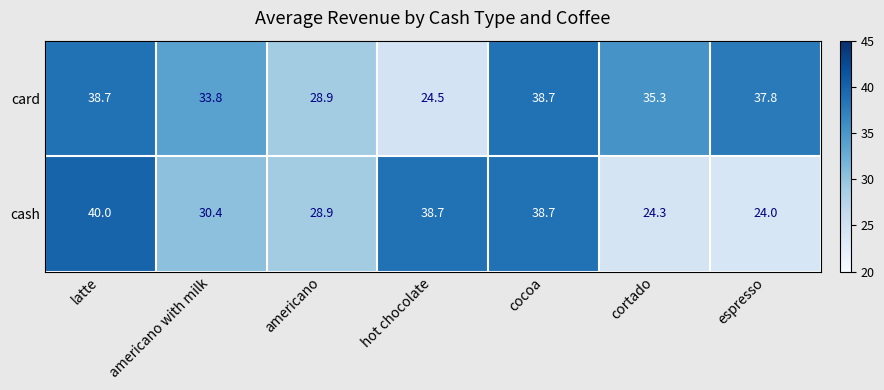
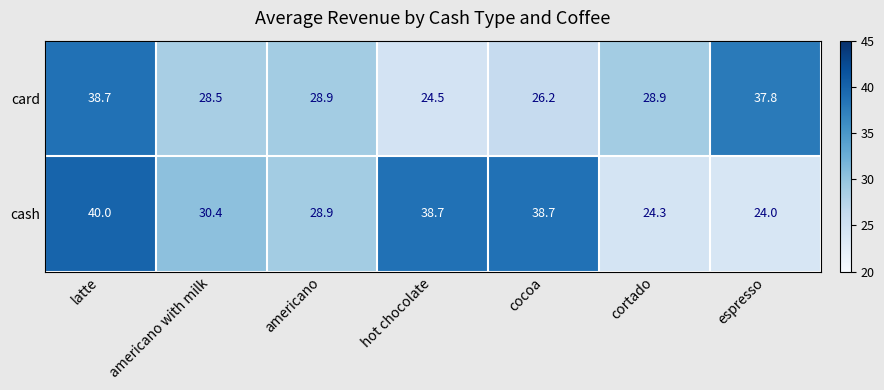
  {
    "card": {
      "latte": 38.7,
-     "americano with milk": 33.8,
+     "americano with milk": 28.5,
      "americano": 28.9,
      "hot chocolate": 24.5,
-     "cocoa": 38.7,
-     "cortado": 35.3,
+     "cocoa": 26.2,
+     "cortado": 28.9,
      "espresso": 37.8
    },
    "cash": {
      "latte": 40.0,
      "americano with milk": 30.4,
      "americano": 28.9,
      "hot chocolate": 38.7,
      "cocoa": 38.7,
      "cortado": 24.3,
      "espresso": 24.0
    }
  }
